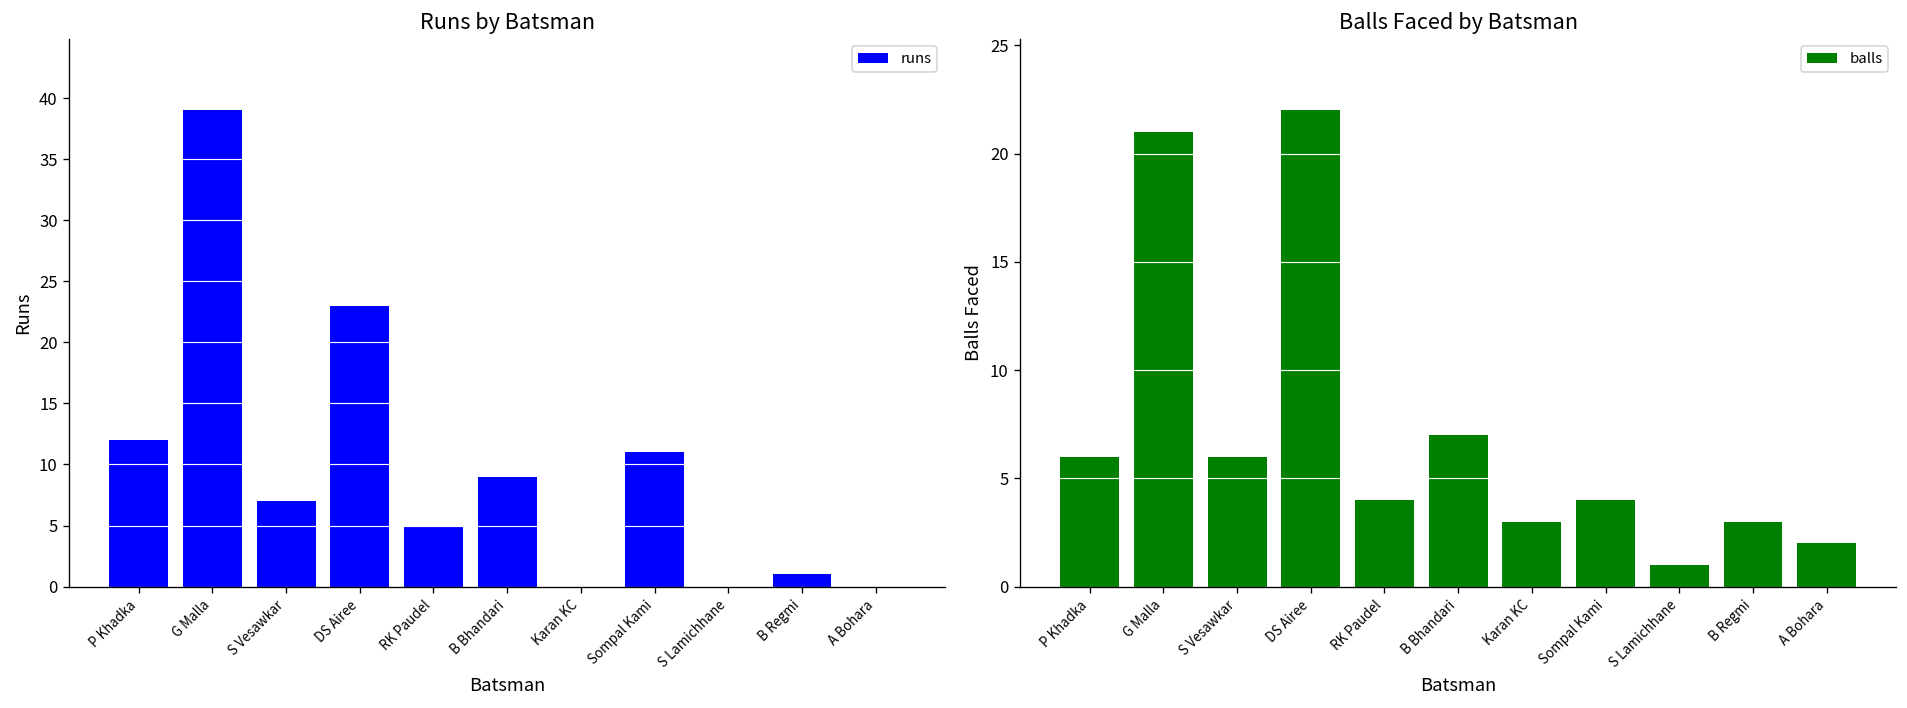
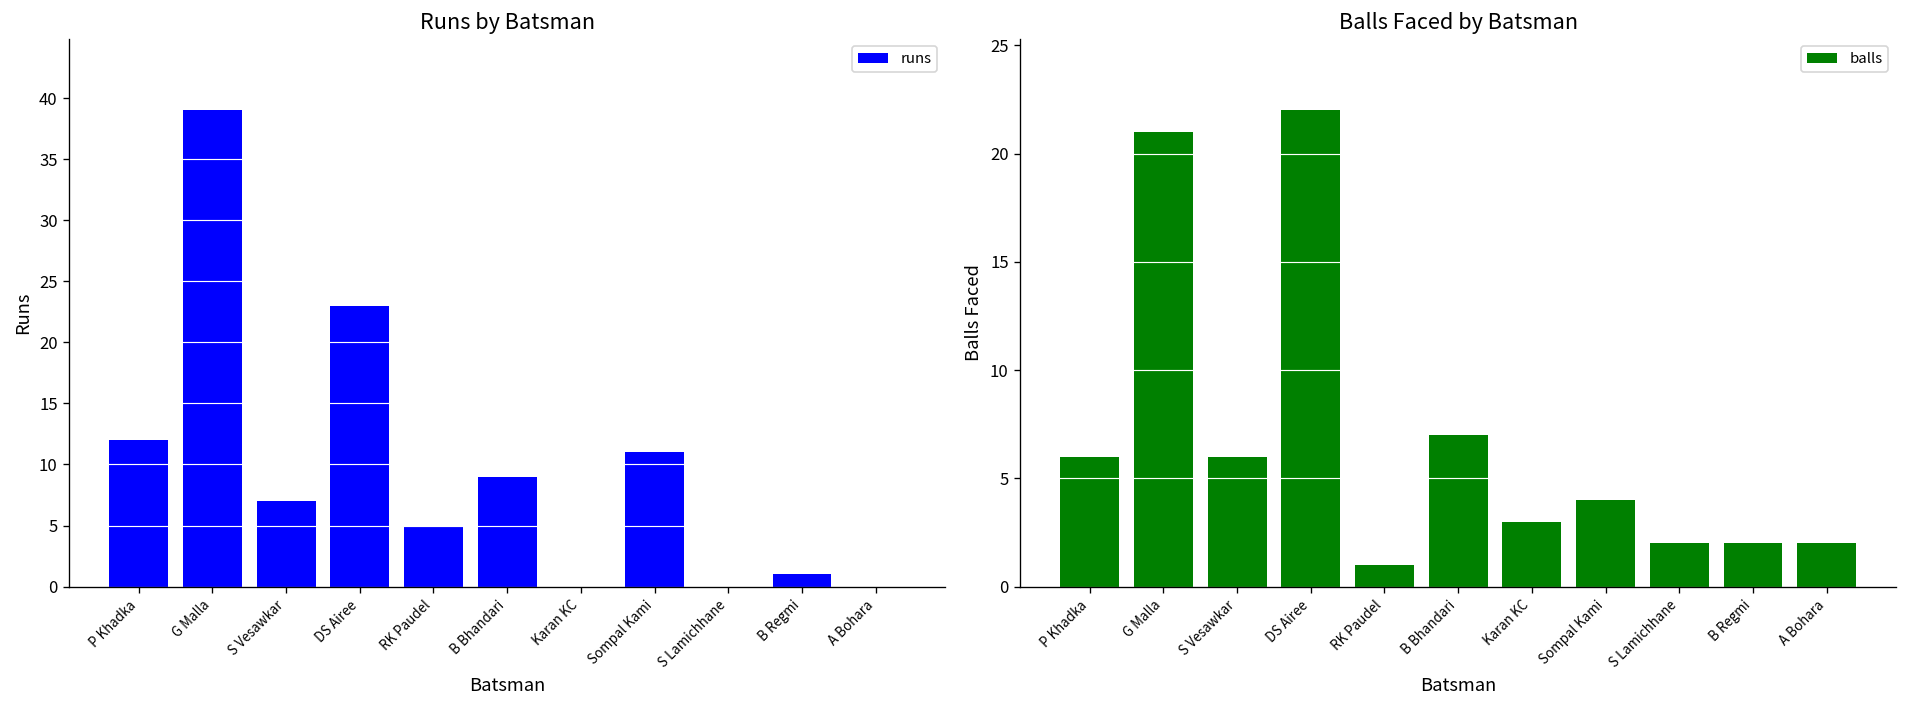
  {
    "Runs by Batsman": {
      "P Khadka": 12.0,
      "G Malla": 39.0,
      "S Vesawkar": 7.0,
      "DS Airee": 23.0,
      "RK Paudel": 5.0,
      "B Bhandari": 9.0,
      "Karan KC": 0.0,
      "Sompal Kami": 11.0,
      "S Lamichhane": 0.0,
      "B Regmi": 1.0,
      "A Bohara": 0.0
    },
    "Balls Faced by Batsman": {
      "P Khadka": 6,
      "G Malla": 21,
      "S Vesawkar": 6,
      "DS Airee": 22,
-     "RK Paudel": 4,
+     "RK Paudel": 1,
      "B Bhandari": 7,
      "Karan KC": 3,
      "Sompal Kami": 4,
-     "S Lamichhane": 1,
-     "B Regmi": 3,
+     "S Lamichhane": 2,
+     "B Regmi": 2,
      "A Bohara": 2
    }
  }
